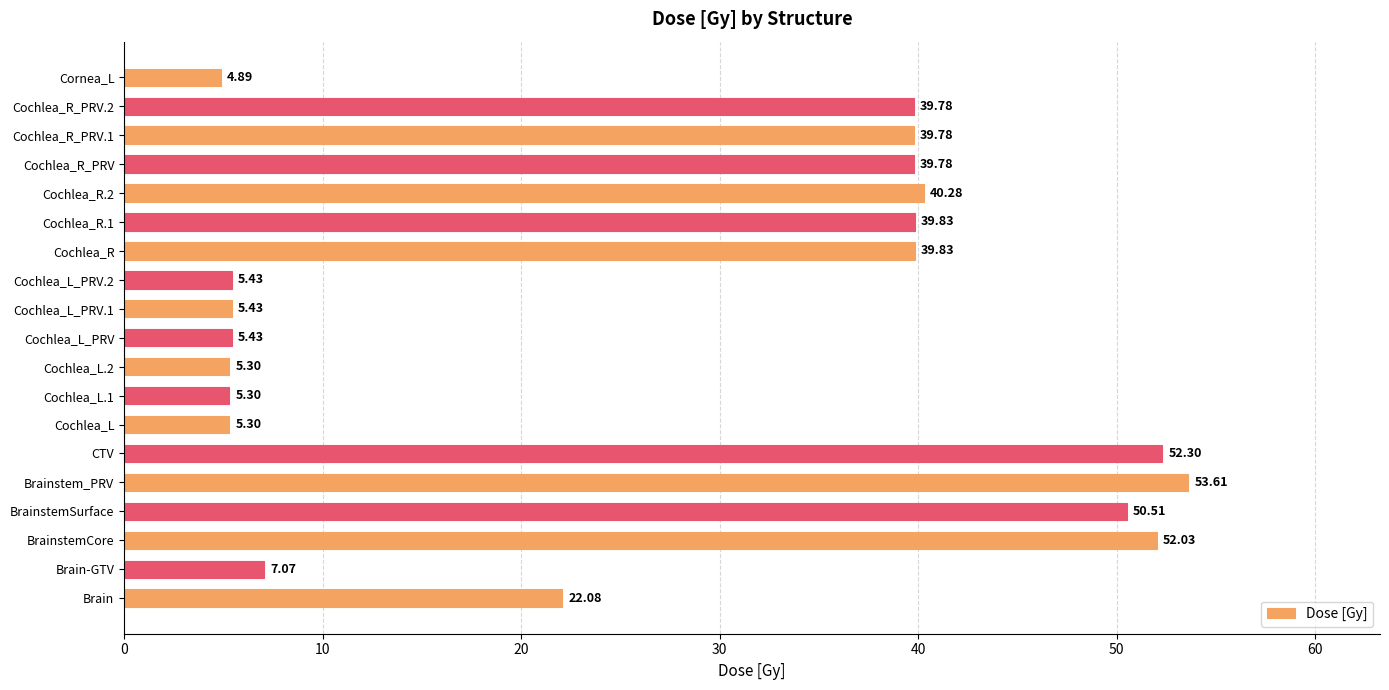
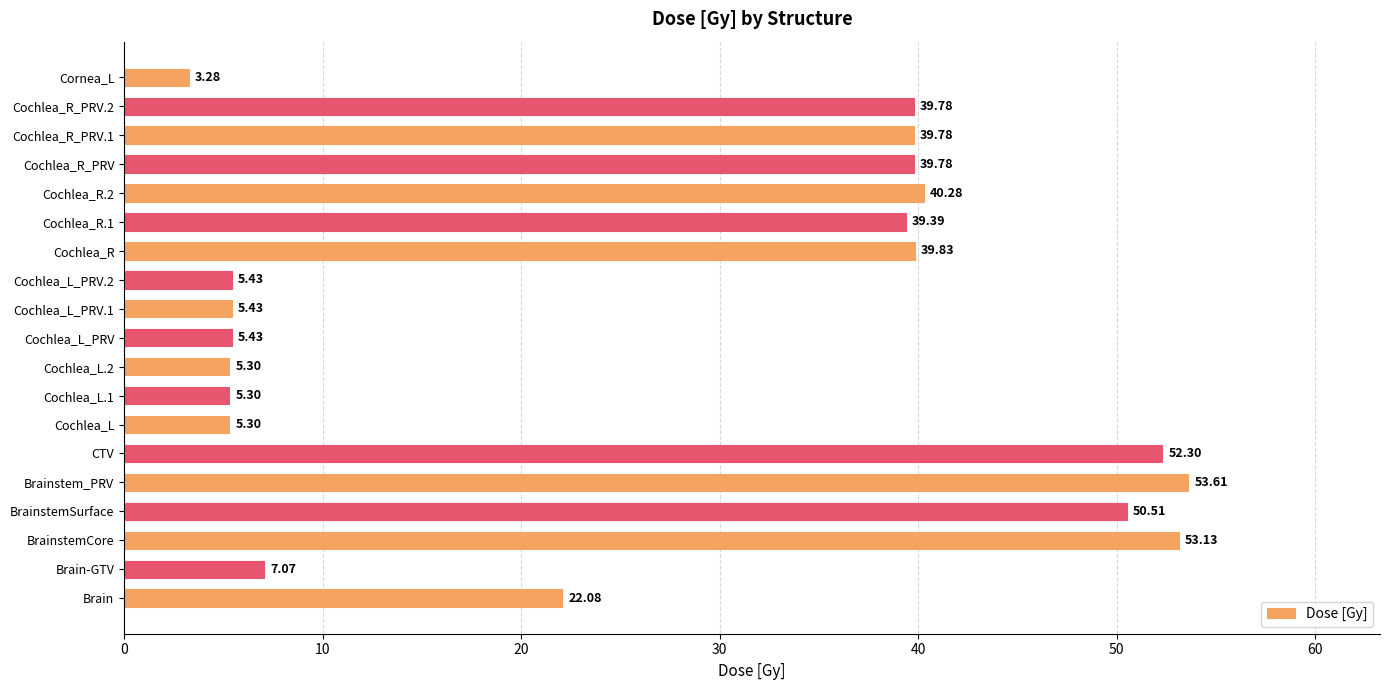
  {
-   "Cornea_L": 4.89,
+   "Cornea_L": 3.28,
    "Cochlea_R_PRV.2": 39.78,
    "Cochlea_R_PRV.1": 39.78,
    "Cochlea_R_PRV": 39.78,
    "Cochlea_R.2": 40.28,
-   "Cochlea_R.1": 39.83,
+   "Cochlea_R.1": 39.39,
    "Cochlea_R": 39.83,
    "Cochlea_L_PRV.2": 5.43,
    "Cochlea_L_PRV.1": 5.43,
    "Cochlea_L_PRV": 5.43,
    "Cochlea_L.2": 5.30,
    "Cochlea_L.1": 5.30,
    "Cochlea_L": 5.30,
    "CTV": 52.30,
    "Brainstem_PRV": 53.61,
    "BrainstemSurface": 50.51,
-   "BrainstemCore": 52.03,
+   "BrainstemCore": 53.13,
    "Brain-GTV": 7.07,
    "Brain": 22.08
  }
